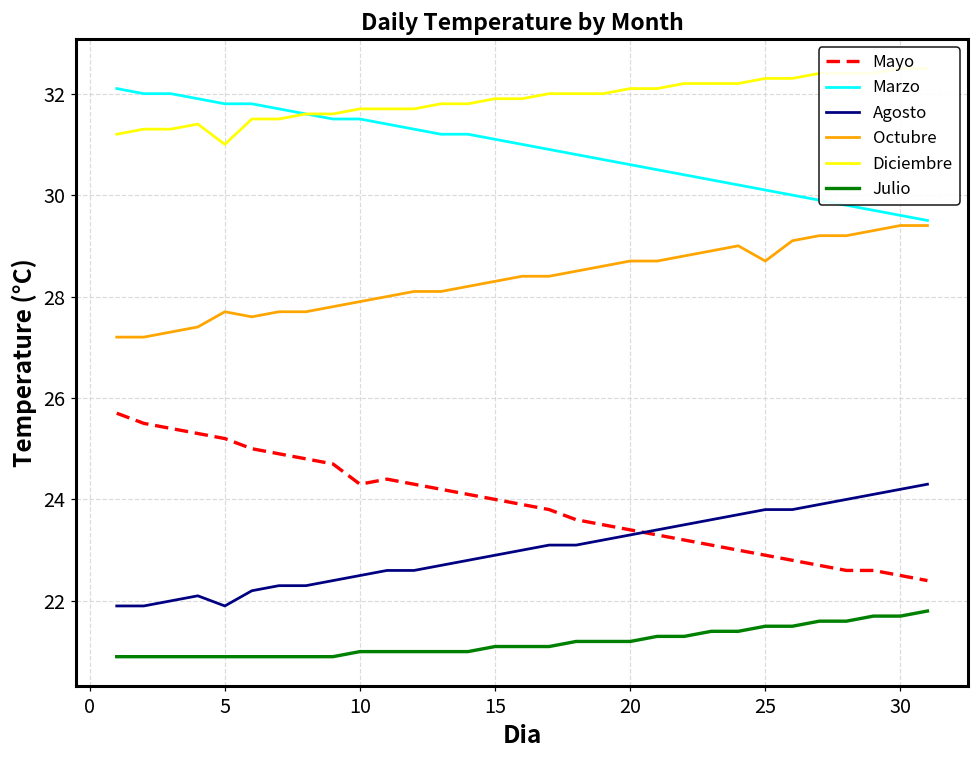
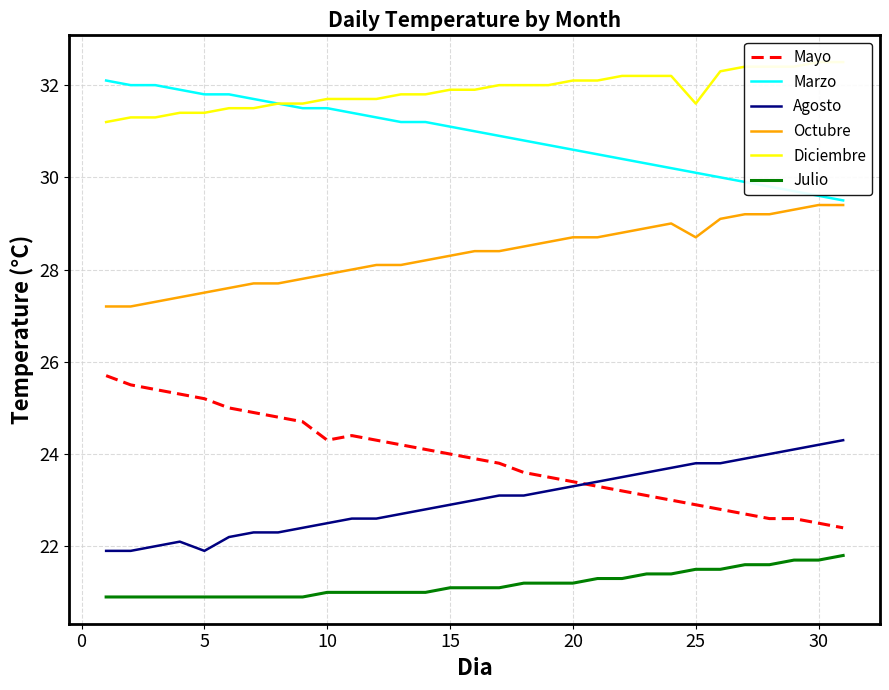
  {
    "Mayo": {
      "5": 25.2,
      "10": 24.3,
      "15": 24.0,
      "20": 23.4,
      "25": 22.9,
      "30": 22.5
    },
    "Marzo": {
      "5": 31.8,
      "10": 31.5,
      "15": 31.1,
      "20": 30.6,
      "25": 30.1,
      "30": 29.6
    },
    "Agosto": {
      "5": 21.9,
      "10": 22.5,
      "15": 22.9,
      "20": 23.3,
      "25": 23.8,
      "30": 24.2
    },
    "Octubre": {
-     "5": 27.7,
+     "5": 27.5,
      "10": 27.9,
      "15": 28.3,
      "20": 28.7,
      "25": 28.7,
      "30": 29.4
    },
    "Diciembre": {
-     "5": 31.0,
+     "5": 31.4,
      "10": 31.7,
      "15": 31.9,
      "20": 32.1,
-     "25": 32.3
+     "25": 31.6
    },
    "Julio": {
      "5": 20.9,
      "10": 21.0,
      "15": 21.1,
      "20": 21.2,
      "25": 21.5,
      "30": 21.7
    }
  }
